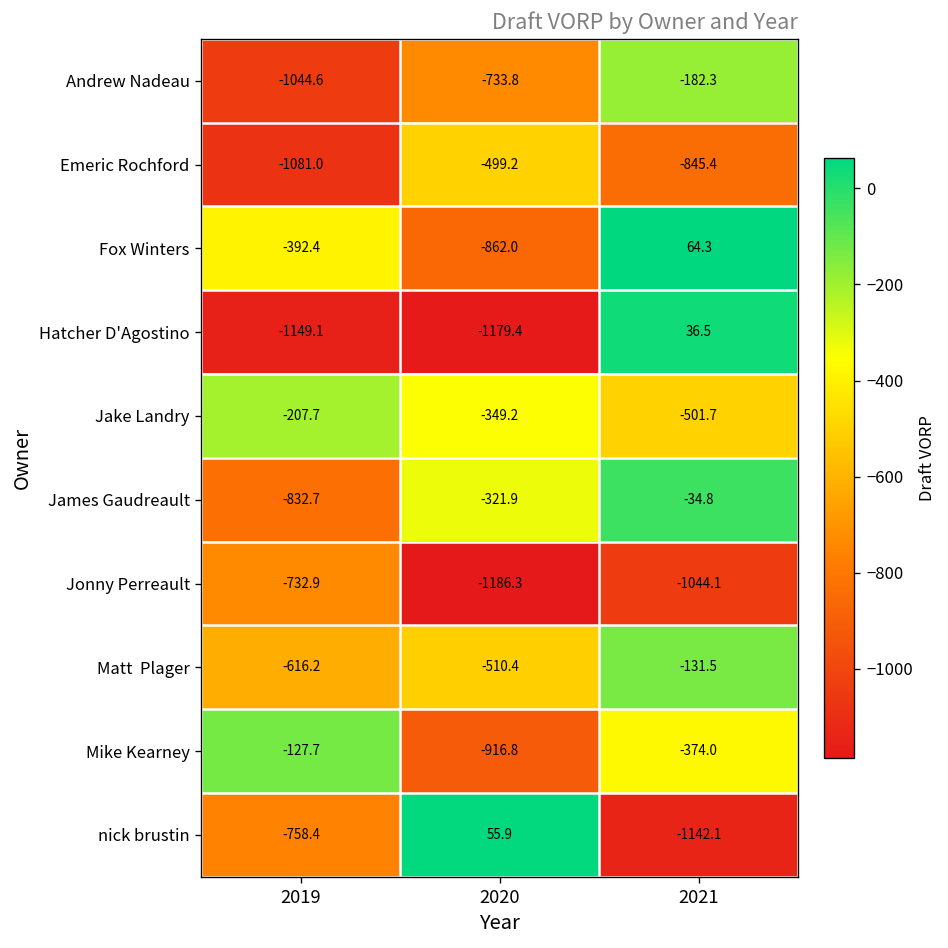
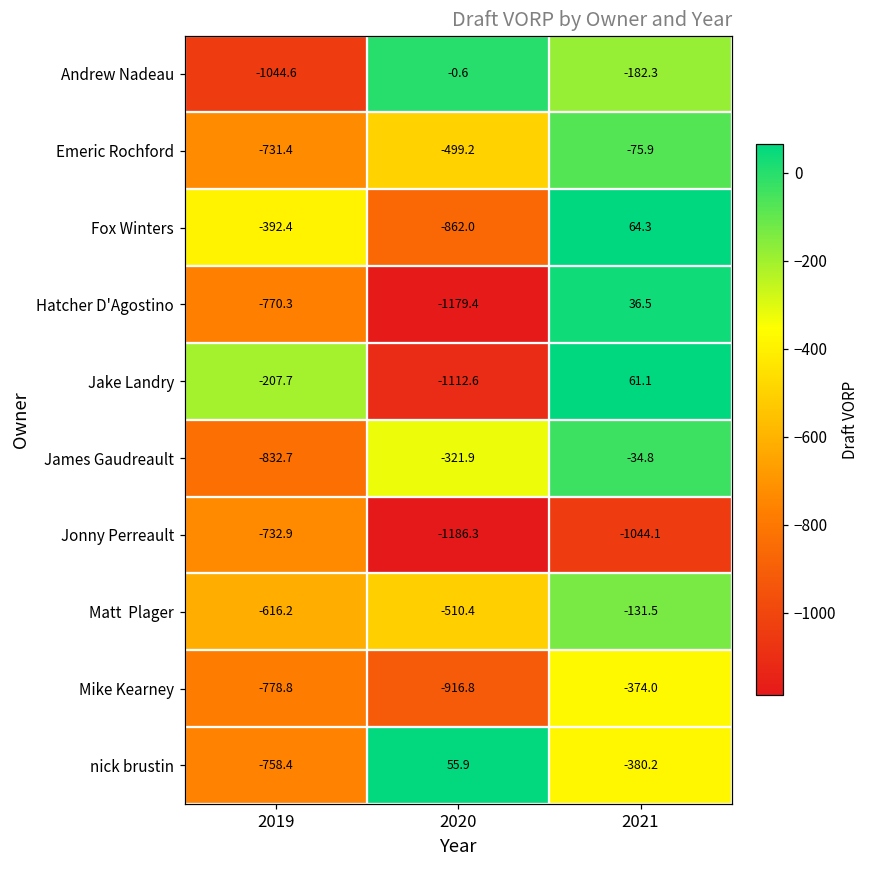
  {
    "Andrew Nadeau": {
      "2019": -1044.6,
-     "2020": -733.8,
+     "2020": -0.6,
      "2021": -182.3
    },
    "Emeric Rochford": {
-     "2019": -1081.0,
+     "2019": -731.4,
      "2020": -499.2,
-     "2021": -845.4
+     "2021": -75.9
    },
    "Fox Winters": {
      "2019": -392.4,
      "2020": -862.0,
      "2021": 64.3
    },
    "Hatcher D'Agostino": {
-     "2019": -1149.1,
+     "2019": -770.3,
      "2020": -1179.4,
      "2021": 36.5
    },
    "Jake Landry": {
      "2019": -207.7,
-     "2020": -349.2,
-     "2021": -501.7
+     "2020": -1112.6,
+     "2021": 61.1
    },
    "James Gaudreault": {
      "2019": -832.7,
      "2020": -321.9,
      "2021": -34.8
    },
    "Jonny Perreault": {
      "2019": -732.9,
      "2020": -1186.3,
      "2021": -1044.1
    },
    "Matt Plager": {
      "2019": -616.2,
      "2020": -510.4,
      "2021": -131.5
    },
    "Mike Kearney": {
-     "2019": -127.7,
+     "2019": -778.8,
      "2020": -916.8,
      "2021": -374.0
    },
    "nick brustin": {
      "2019": -758.4,
      "2020": 55.9,
-     "2021": -1142.1
+     "2021": -380.2
    }
  }
